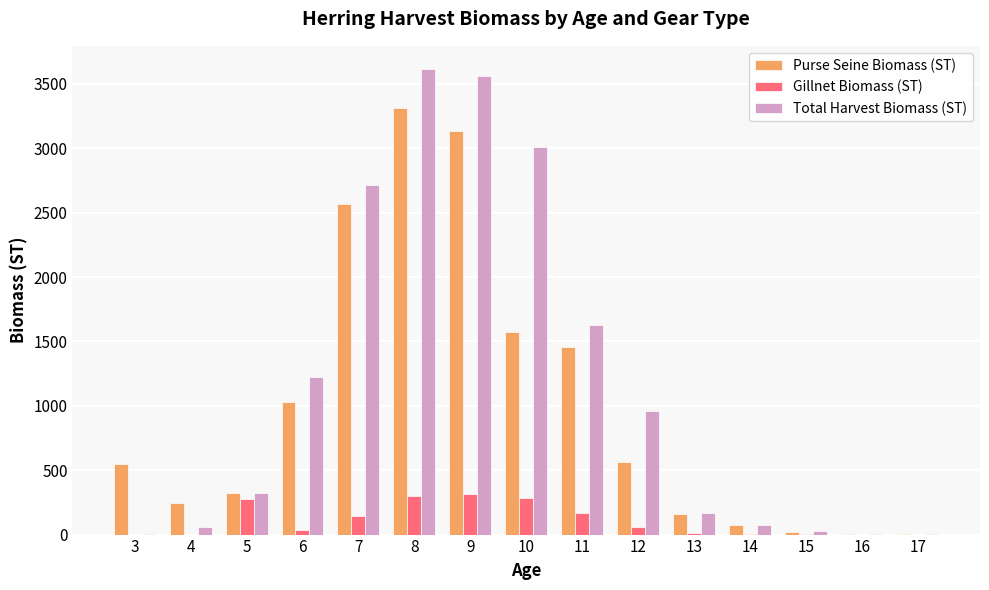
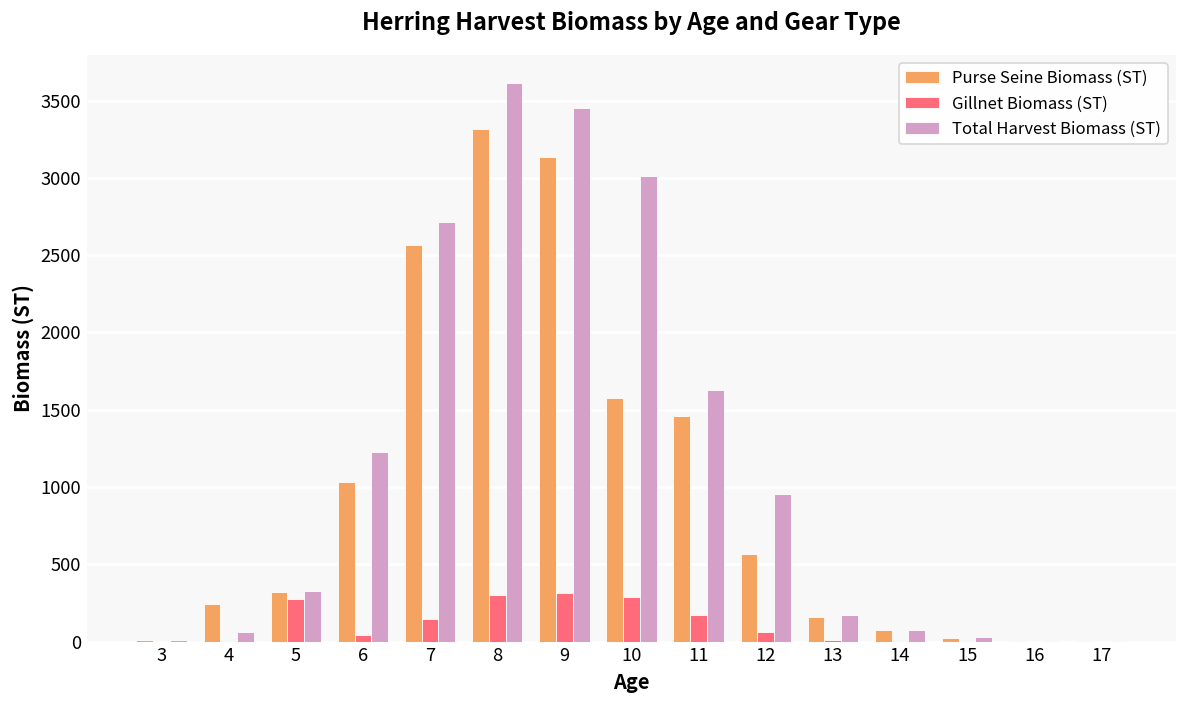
  {
    "Purse Seine Biomass (ST)": {
-     "3": 550,
+     "3": 10,
      "4": 240,
      "5": 320,
      "6": 1030,
      "7": 2570,
      "8": 3310,
      "9": 3130,
      "10": 1570,
      "11": 1460,
      "12": 570,
      "13": 160,
      "14": 70,
      "15": 20
    },
    "Gillnet Biomass (ST)": {
      "3": 0,
      "5": 270,
      "6": 40,
      "7": 150,
      "8": 300,
      "9": 320,
      "10": 290,
      "11": 170,
      "12": 60,
      "16": 0,
      "17": 0
    },
    "Total Harvest Biomass (ST)": {
      "4": 60,
      "5": 330,
      "6": 1230,
      "7": 2710,
      "8": 3610,
-     "9": 3560,
+     "9": 3450,
      "10": 3010,
      "11": 1630,
      "12": 960,
      "13": 170,
      "14": 80,
      "15": 30
    }
  }
